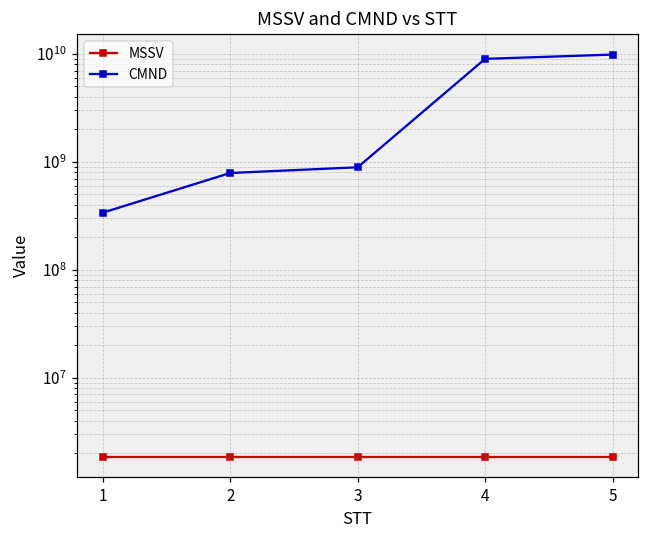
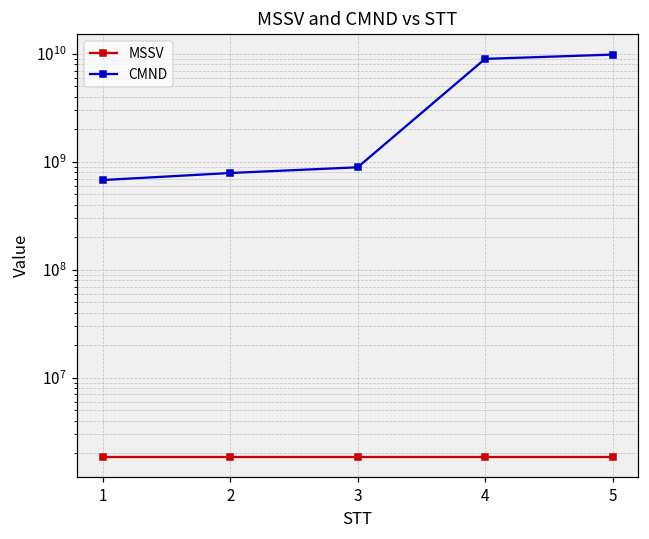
  {
    "MSSV": {
      "1": 1800000,
      "2": 1800000,
      "3": 1800000,
      "4": 1800000,
      "5": 1800000
    },
    "CMND": {
-     "1": 340000000,
+     "1": 700000000,
      "2": 800000000,
      "3": 900000000,
      "4": 9000000000,
      "5": 10000000000
    }
  }
